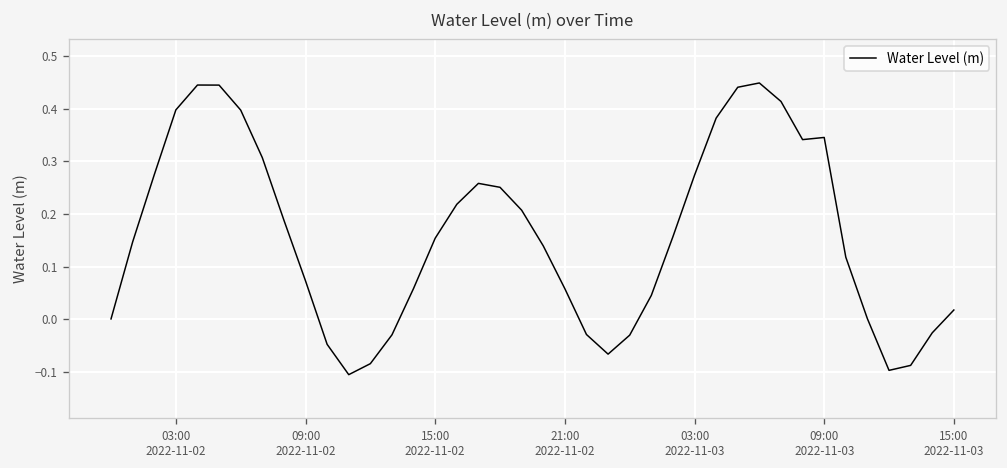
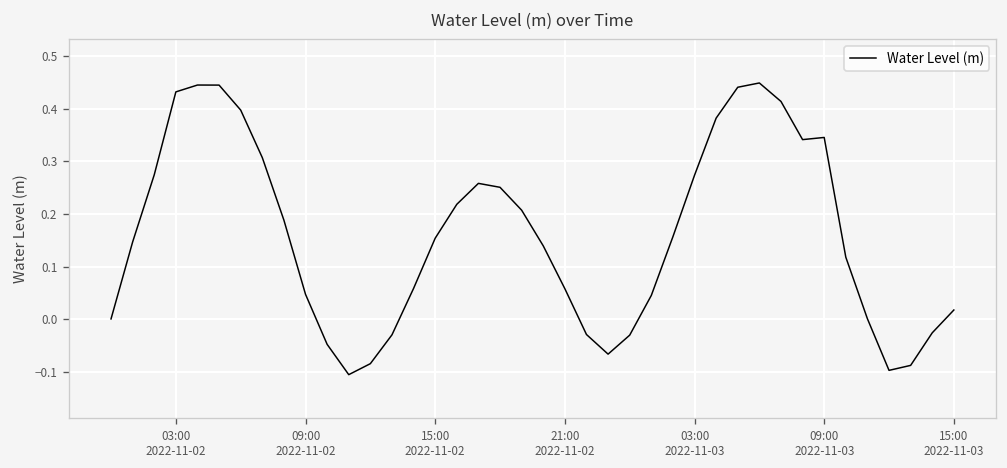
  {
-   "03:00 2022-11-02": 0.40,
-   "09:00 2022-11-02": 0.07,
+   "03:00 2022-11-02": 0.43,
+   "09:00 2022-11-02": 0.05,
    "15:00 2022-11-02": 0.15,
    "21:00 2022-11-02": 0.06,
    "03:00 2022-11-03": 0.27,
    "09:00 2022-11-03": 0.35,
    "15:00 2022-11-03": 0.02
  }
